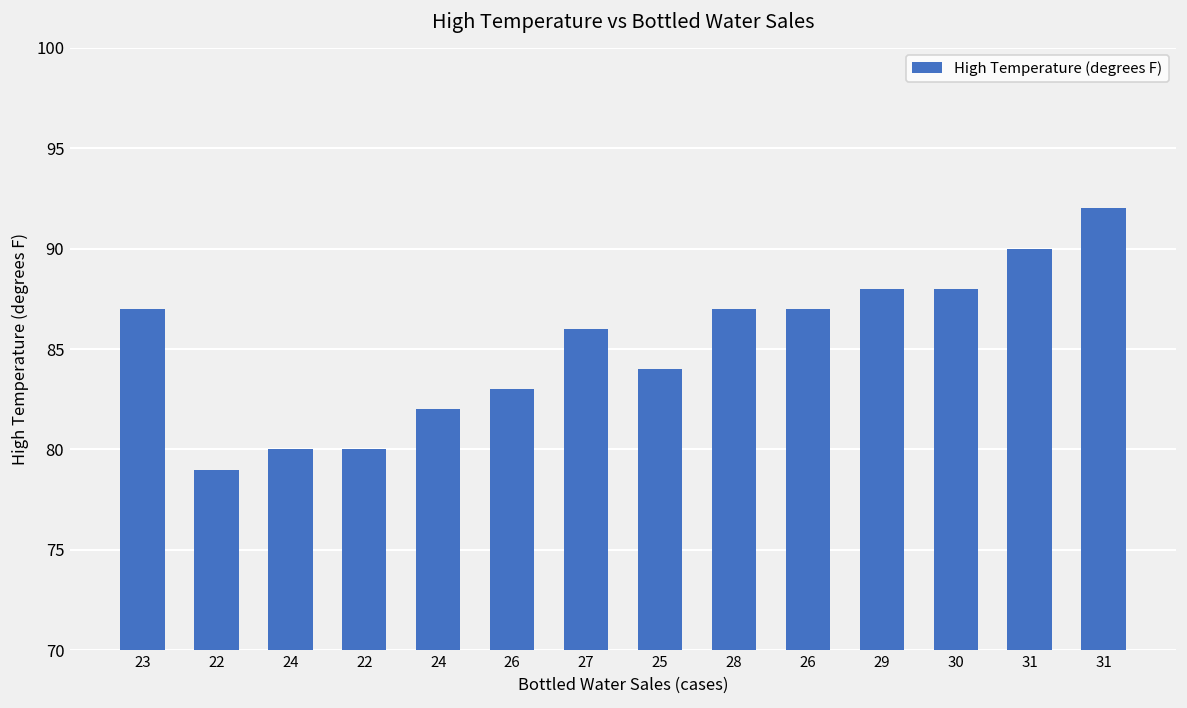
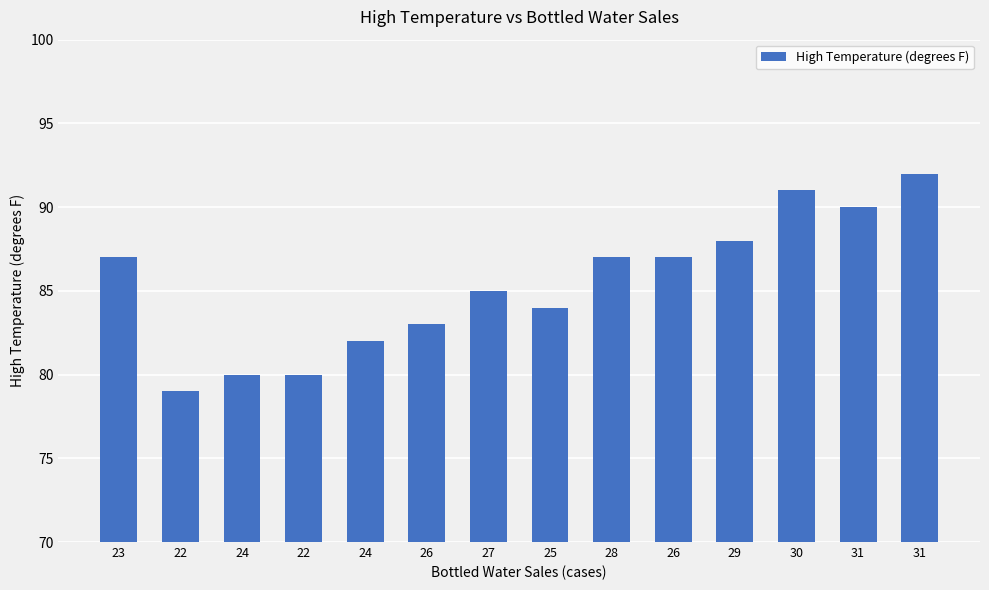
  {
    "23": 87,
-   "27": 86,
+   "27": 85,
    "25": 84,
    "28": 87,
    "29": 88,
-   "30": 88
+   "30": 91
  }
